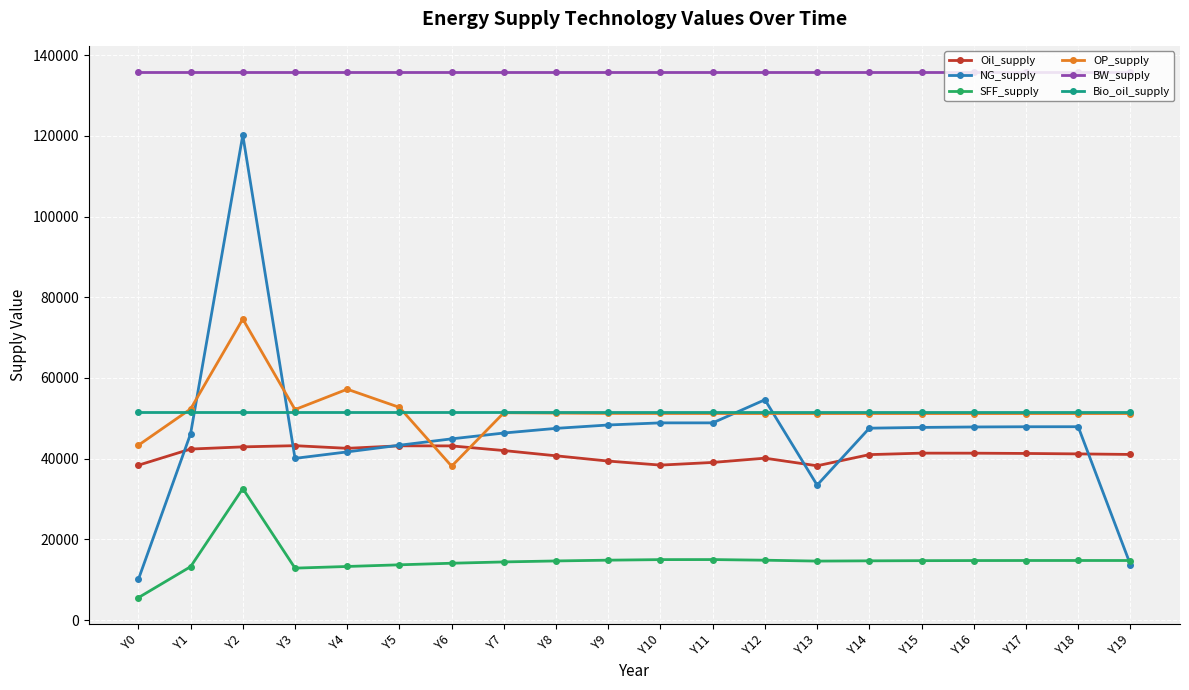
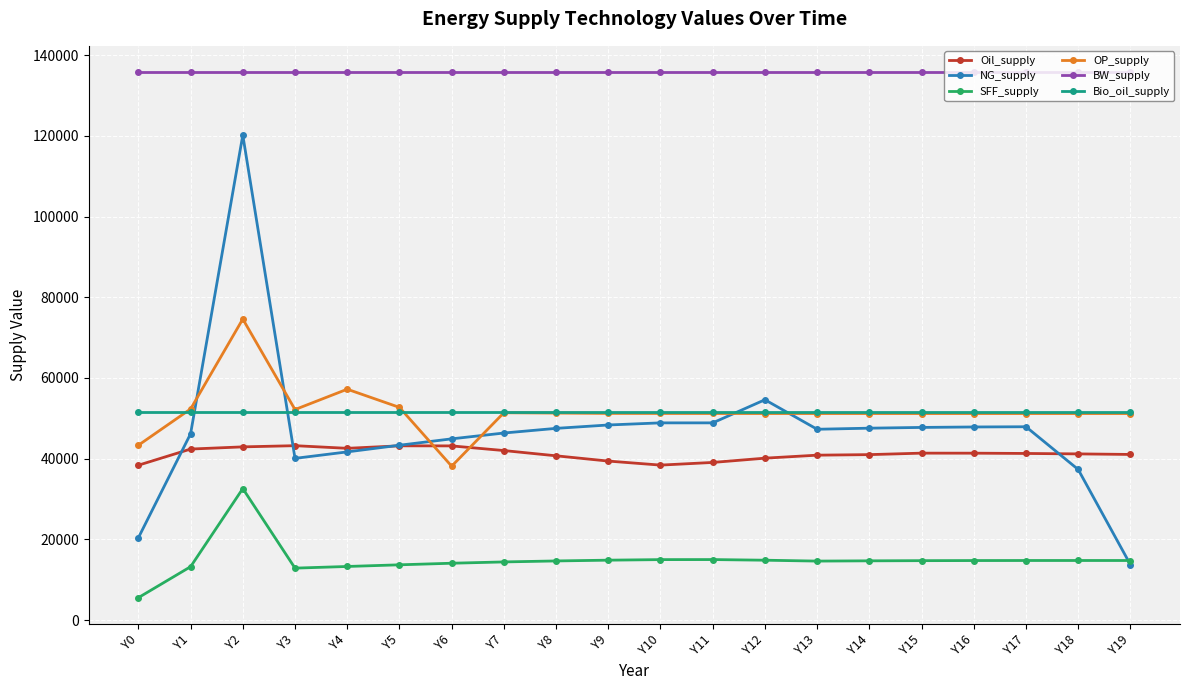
  {
    "Oil_supply": {
      "Y0": 38000,
      "Y1": 42000,
      "Y2": 43000,
      "Y3": 43000,
      "Y4": 43000,
      "Y6": 43000,
      "Y7": 42000,
      "Y8": 41000,
      "Y9": 39000,
      "Y10": 38000,
      "Y11": 39000,
      "Y12": 40000,
-     "Y13": 38000,
+     "Y13": 41000,
      "Y14": 41000,
      "Y15": 41000,
      "Y16": 41000,
      "Y17": 41000,
      "Y18": 41000,
      "Y19": 41000
    },
    "NG_supply": {
-     "Y0": 10000,
+     "Y0": 20000,
      "Y1": 46000,
      "Y2": 120000,
      "Y3": 40000,
      "Y4": 42000,
      "Y6": 45000,
      "Y7": 46000,
      "Y8": 48000,
      "Y9": 48000,
      "Y10": 49000,
      "Y11": 49000,
      "Y12": 55000,
-     "Y13": 33000,
+     "Y13": 47000,
      "Y14": 48000,
      "Y15": 48000,
      "Y16": 48000,
      "Y17": 48000,
-     "Y18": 48000,
+     "Y18": 37000,
      "Y19": 14000
    },
    "OP_supply": {
      "Y0": 43000,
      "Y1": 52000,
      "Y2": 75000,
      "Y3": 52000,
      "Y4": 57000,
      "Y5": 53000,
      "Y6": 38000
    },
    "BW_supply": {
      "Y0": 136000,
      "Y1": 136000,
      "Y2": 136000,
      "Y3": 136000,
      "Y4": 136000,
      "Y5": 136000,
      "Y6": 136000,
      "Y7": 136000,
      "Y8": 136000,
      "Y9": 136000,
      "Y10": 136000,
      "Y11": 136000,
      "Y12": 136000,
      "Y13": 136000,
      "Y14": 136000,
      "Y15": 136000
    }
  }
